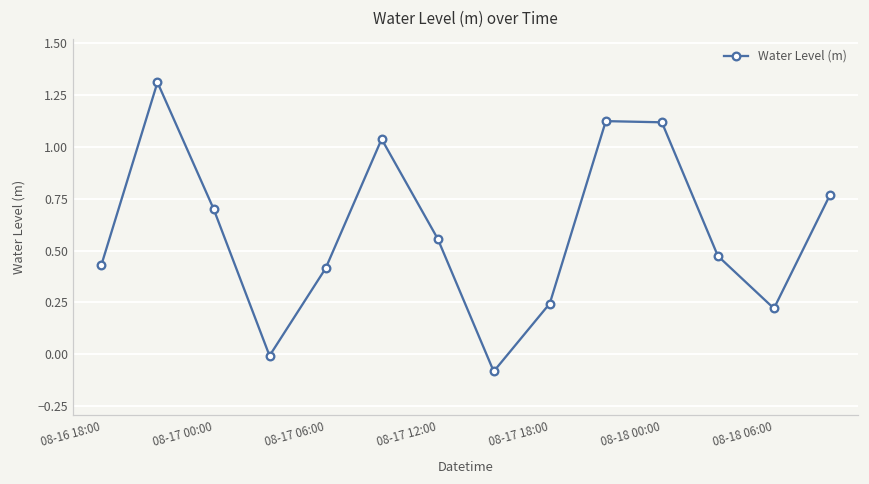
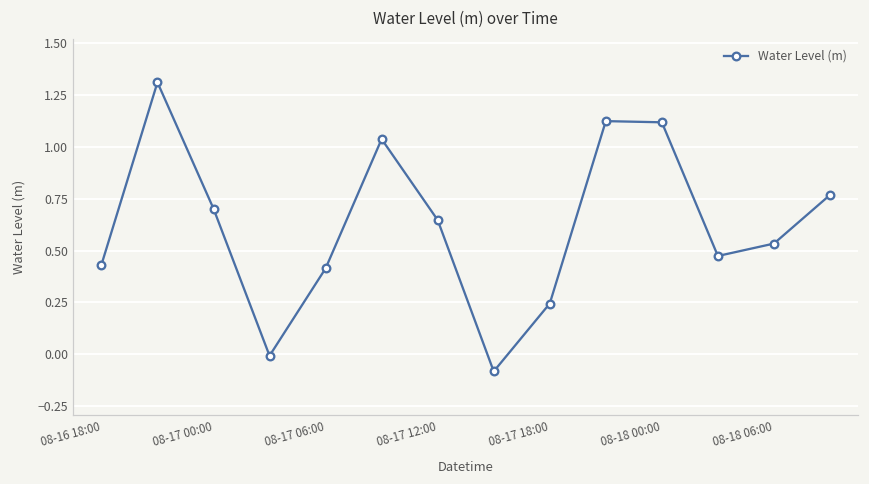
  {
    "08-16 18:00": 0.43,
    "08-17 00:00": 0.70,
    "08-17 06:00": 0.41,
-   "08-17 12:00": 0.56,
+   "08-17 12:00": 0.65,
    "08-17 18:00": 0.24,
    "08-18 00:00": 1.12,
-   "08-18 06:00": 0.22
+   "08-18 06:00": 0.53
  }
